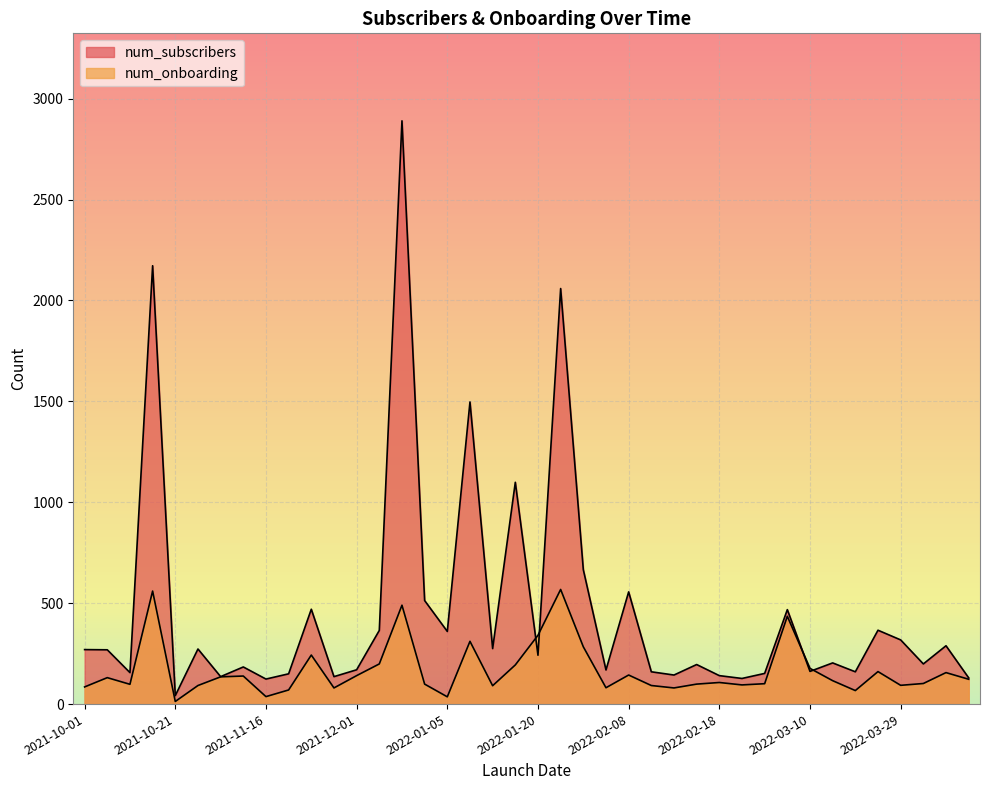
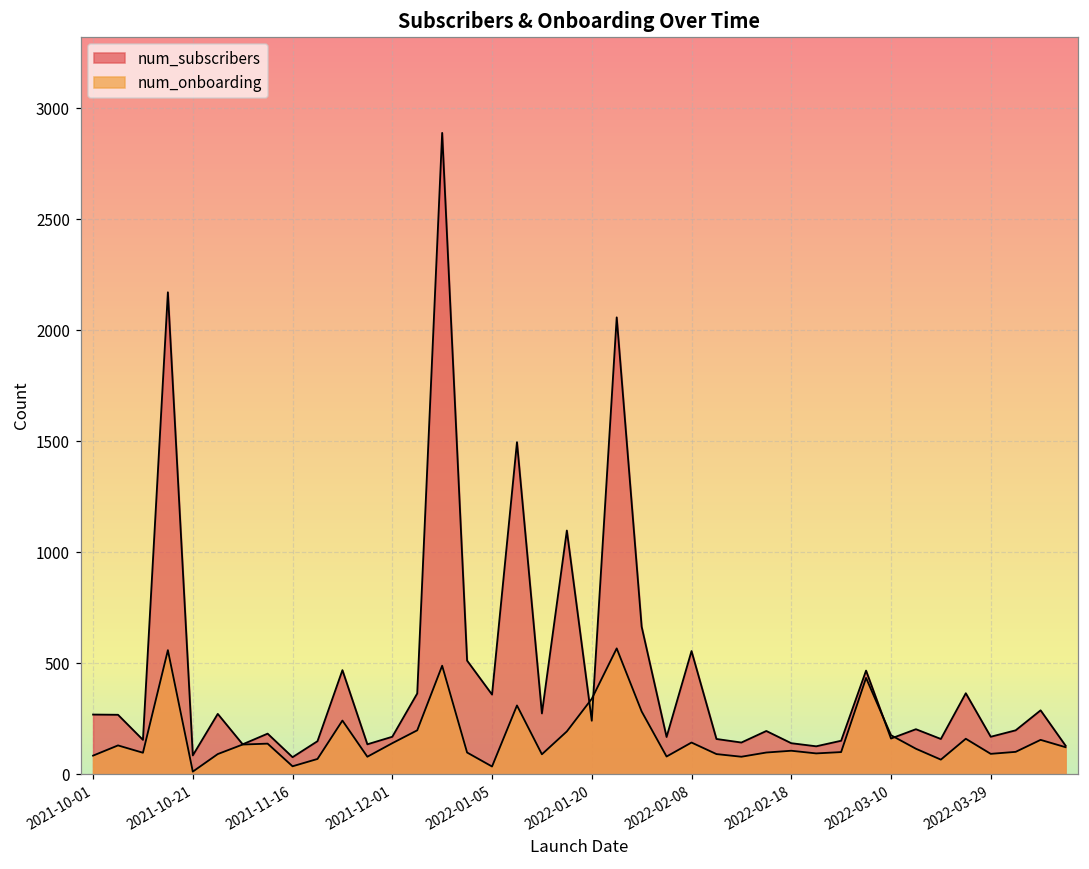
  {
    "num_subscribers": {
      "2021-10-01": 270,
-     "2021-10-21": 40,
-     "2021-11-16": 120,
+     "2021-10-21": 90,
+     "2021-11-16": 80,
      "2022-01-05": 360,
      "2022-01-20": 240,
      "2022-02-18": 140,
      "2022-03-10": 160,
-     "2022-03-29": 320
+     "2022-03-29": 170
    },
    "num_onboarding": {
      "2021-10-01": 90,
      "2021-10-21": 10,
      "2021-11-16": 40,
      "2022-01-05": 40,
      "2022-01-20": 340,
      "2022-02-18": 110,
      "2022-03-10": 180,
      "2022-03-29": 90
    }
  }
